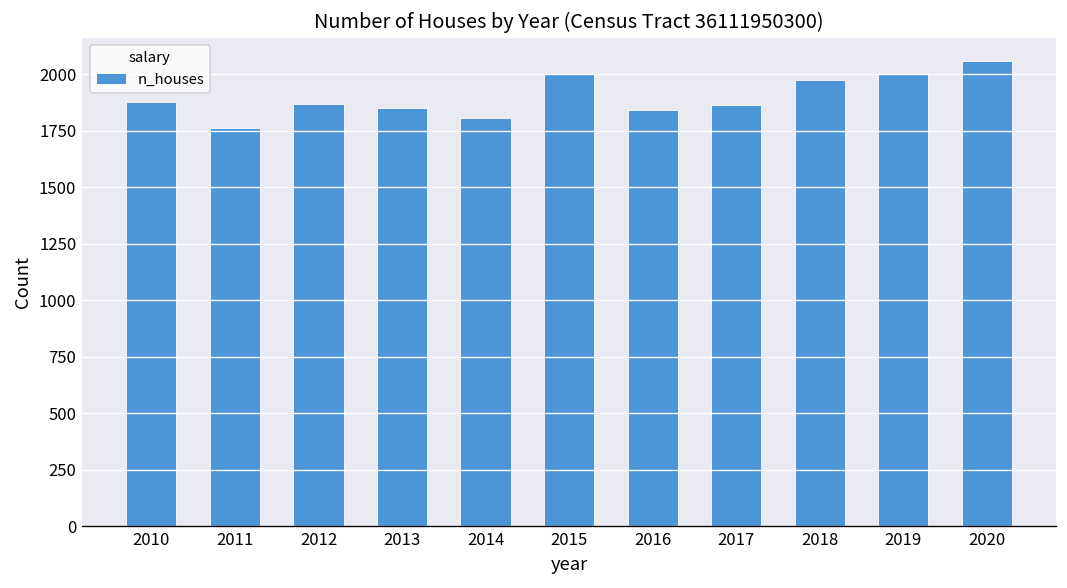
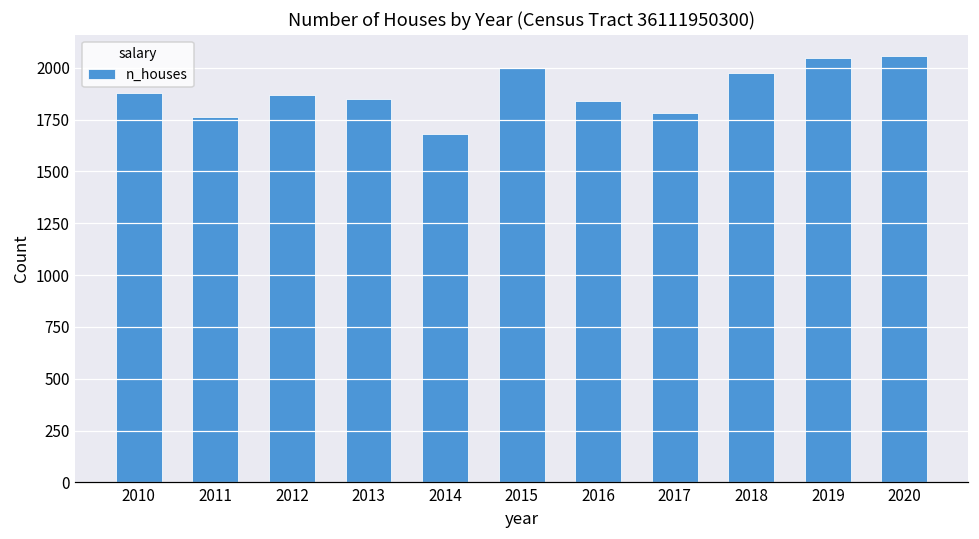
  {
    "2010": 1880,
    "2011": 1760,
    "2012": 1870,
    "2013": 1850,
-   "2014": 1810,
+   "2014": 1680,
    "2015": 2000,
    "2016": 1840,
-   "2017": 1860,
+   "2017": 1780,
    "2018": 1970,
-   "2019": 2000,
+   "2019": 2050,
    "2020": 2060
  }
